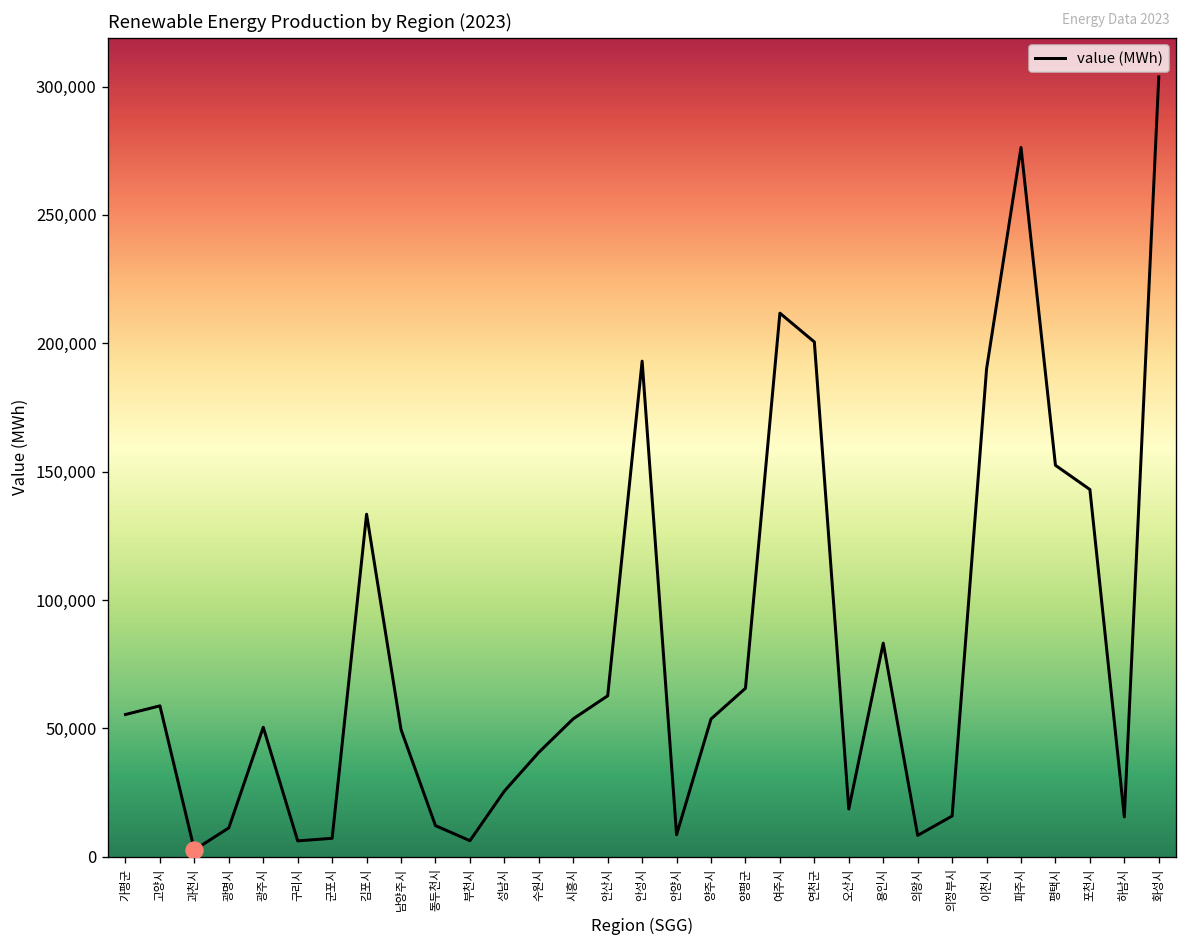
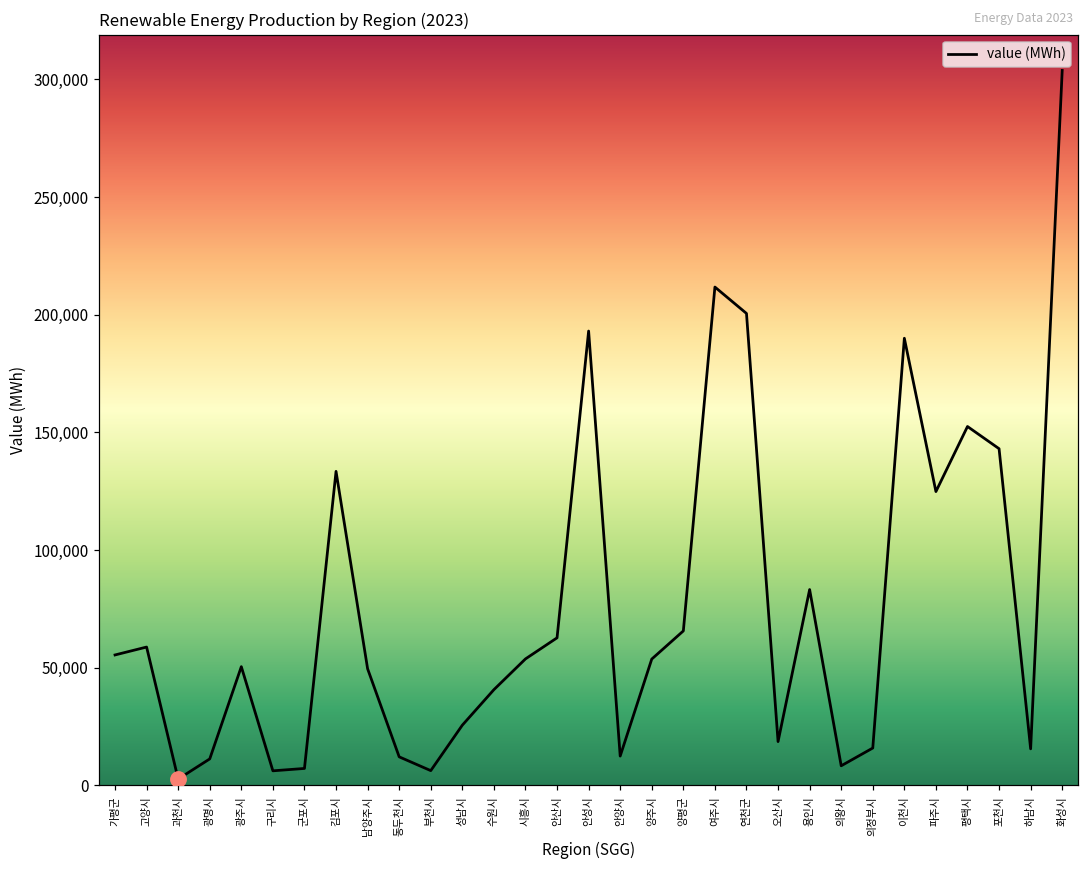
  {
    "value (MWh)": {
      "가평군": "55,000",
      "고양시": "59,000",
      "광명시": "11,000",
      "광주시": "50,000",
      "구리시": "6,000",
      "군포시": "7,000",
      "김포시": "133,000",
      "남양주시": "50,000",
      "동두천시": "12,000",
      "부천시": "6,000",
      "성남시": "26,000",
      "수원시": "41,000",
      "시흥시": "54,000",
      "안산시": "63,000",
      "안성시": "193,000",
-     "안양시": "9,000",
+     "안양시": "12,000",
      "양주시": "54,000",
      "양평군": "66,000",
      "여주시": "212,000",
      "연천군": "201,000",
      "오산시": "19,000",
      "용인시": "83,000",
      "의왕시": "8,000",
      "의정부시": "16,000",
      "이천시": "190,000",
-     "파주시": "276,000",
+     "파주시": "125,000",
      "평택시": "152,000",
      "포천시": "143,000",
      "하남시": "16,000",
      "화성시": "304,000"
    }
  }
